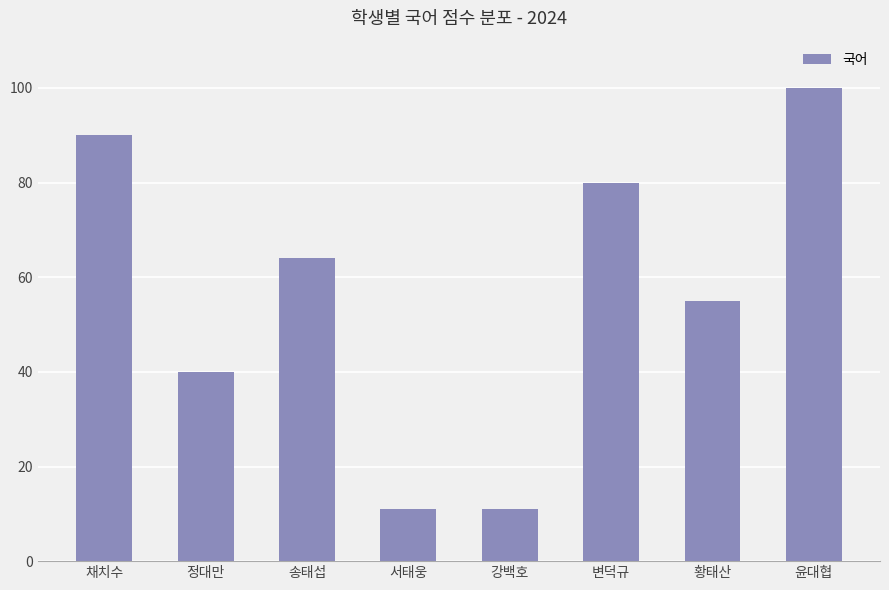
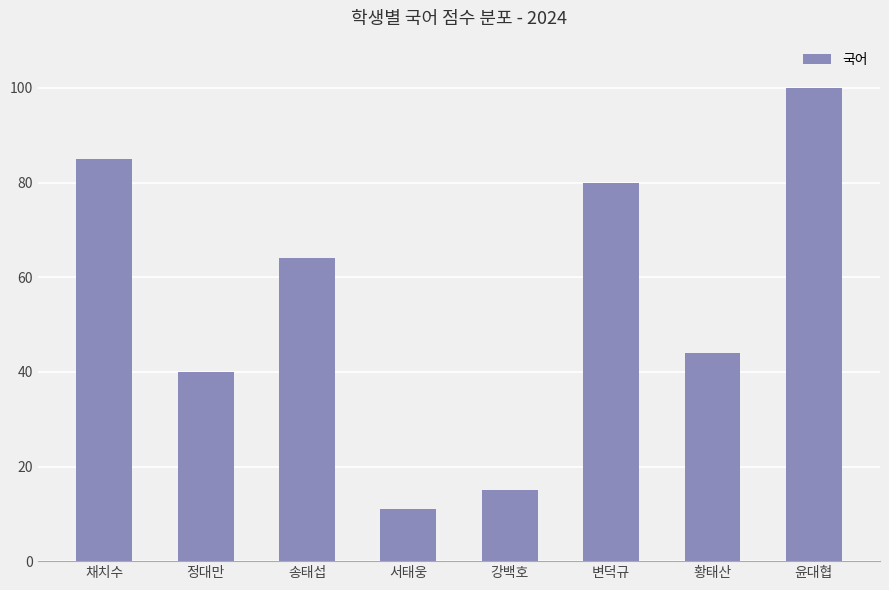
  {
-   "채치수": 90,
+   "채치수": 85,
    "정대만": 40,
    "송태섭": 64,
    "서태웅": 11,
-   "강백호": 11,
+   "강백호": 15,
    "변덕규": 80,
-   "황태산": 55,
+   "황태산": 44,
    "윤대협": 100
  }
